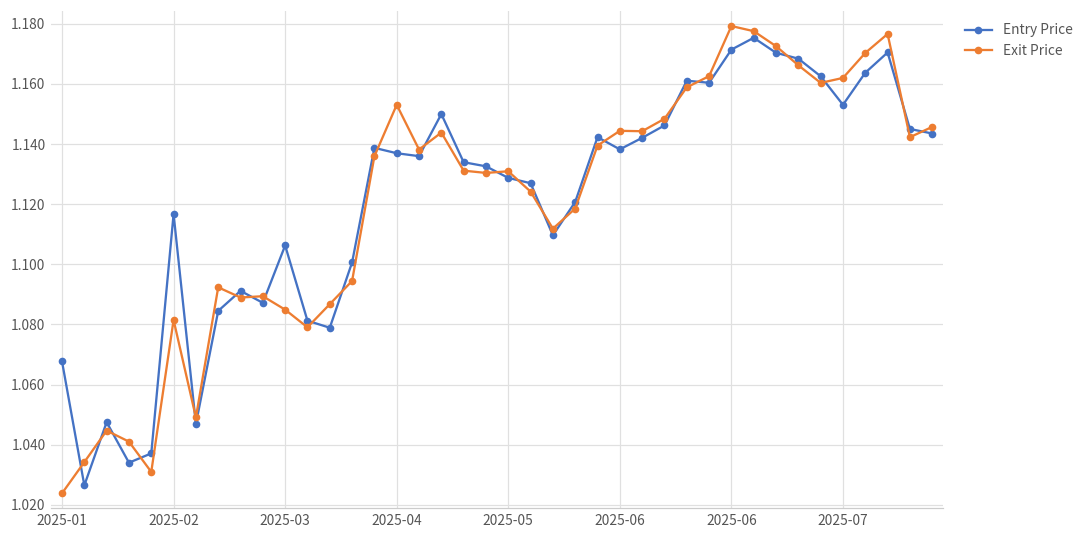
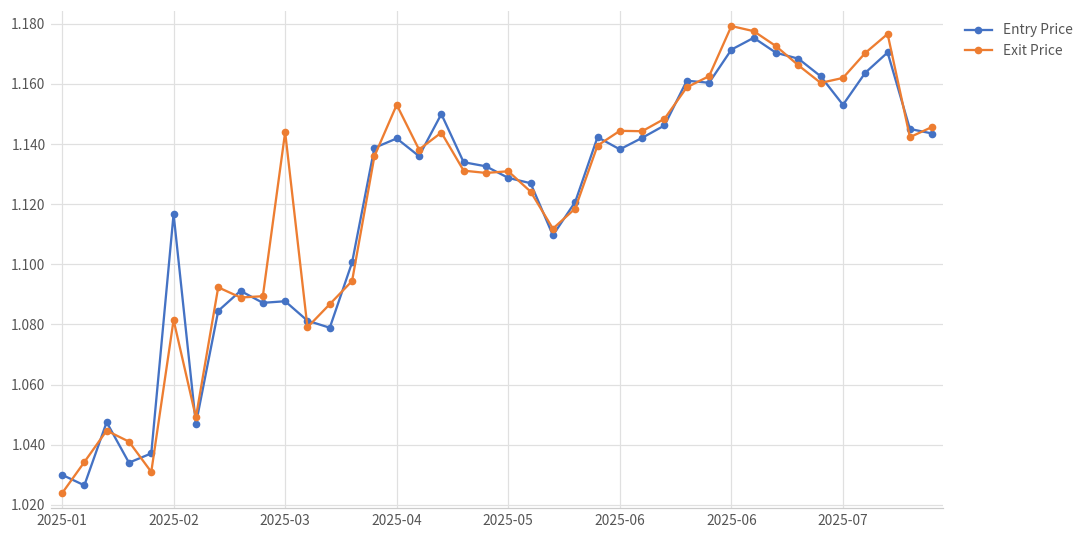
  {
    "Entry Price": {
-     "2025-01": 1.068,
+     "2025-01": 1.030,
      "2025-02": 1.117,
-     "2025-03": 1.106,
-     "2025-04": 1.137,
+     "2025-03": 1.088,
+     "2025-04": 1.142,
      "2025-05": 1.129,
      "2025-07": 1.153
    },
    "Exit Price": {
      "2025-01": 1.024,
      "2025-02": 1.082,
-     "2025-03": 1.085,
+     "2025-03": 1.144,
      "2025-04": 1.153,
      "2025-05": 1.131,
      "2025-07": 1.162
    }
  }
